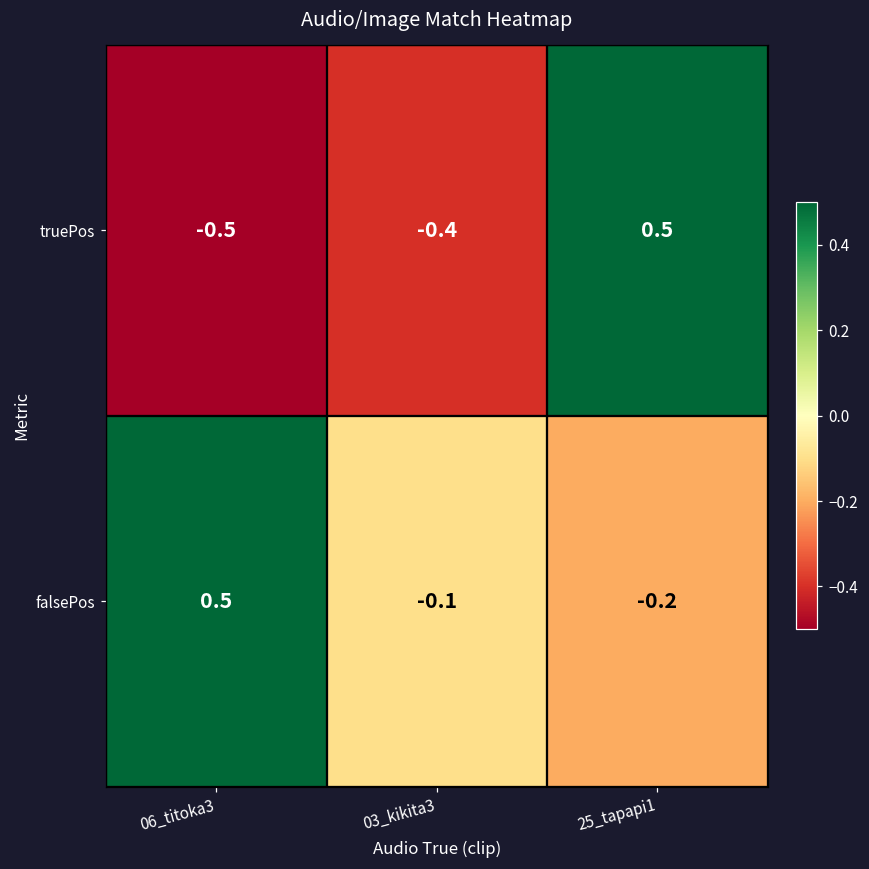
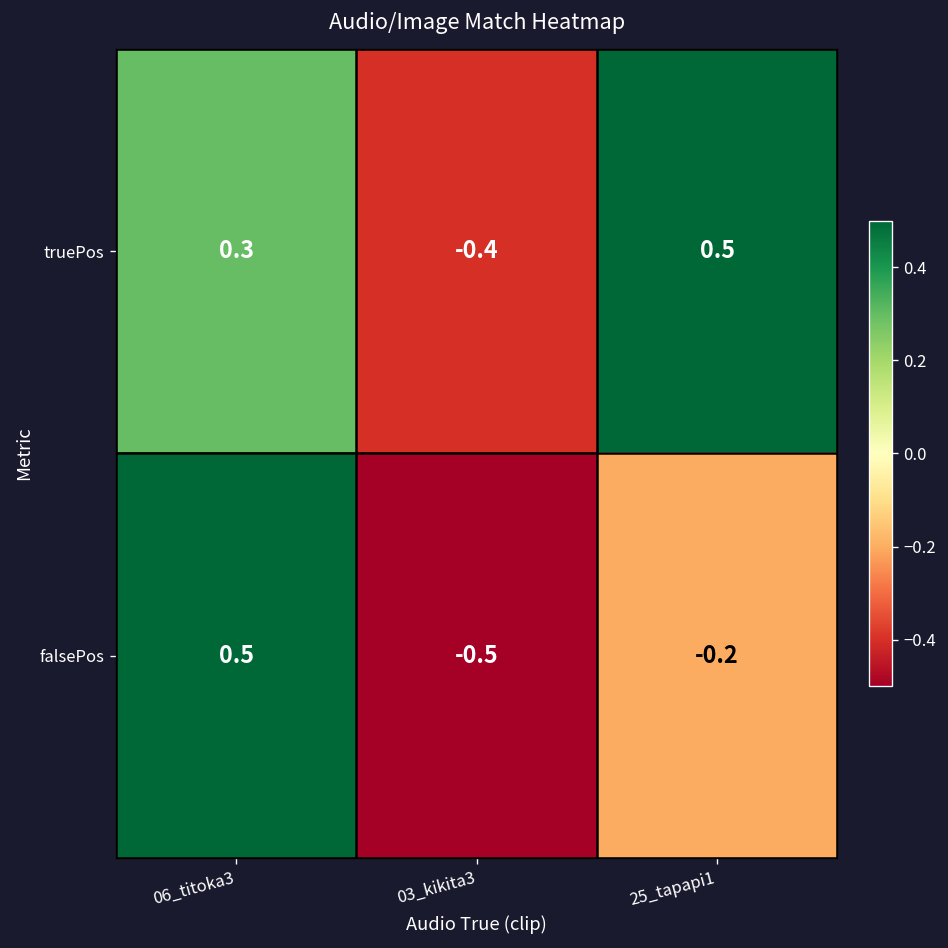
  {
    "truePos": {
-     "06_titoka3": -0.5,
+     "06_titoka3": 0.3,
      "03_kikita3": -0.4,
      "25_tapapi1": 0.5
    },
    "falsePos": {
      "06_titoka3": 0.5,
-     "03_kikita3": -0.1,
+     "03_kikita3": -0.5,
      "25_tapapi1": -0.2
    }
  }
